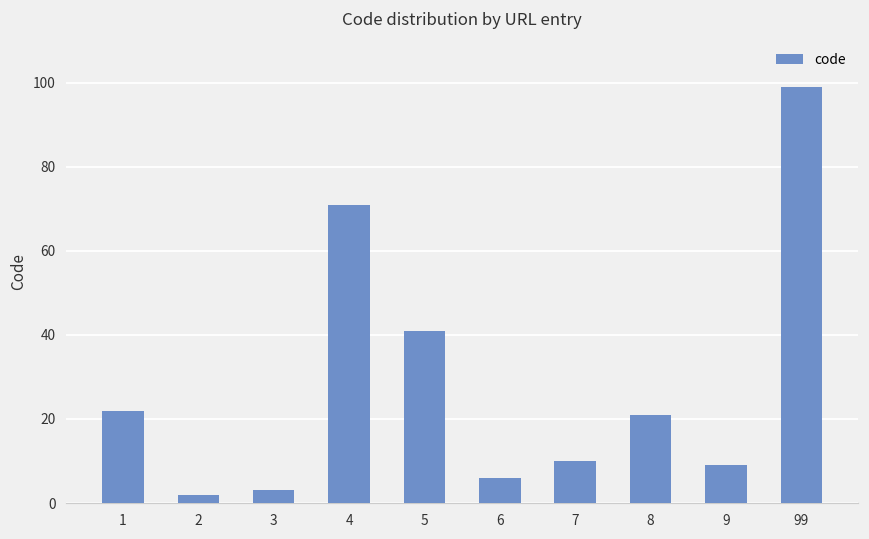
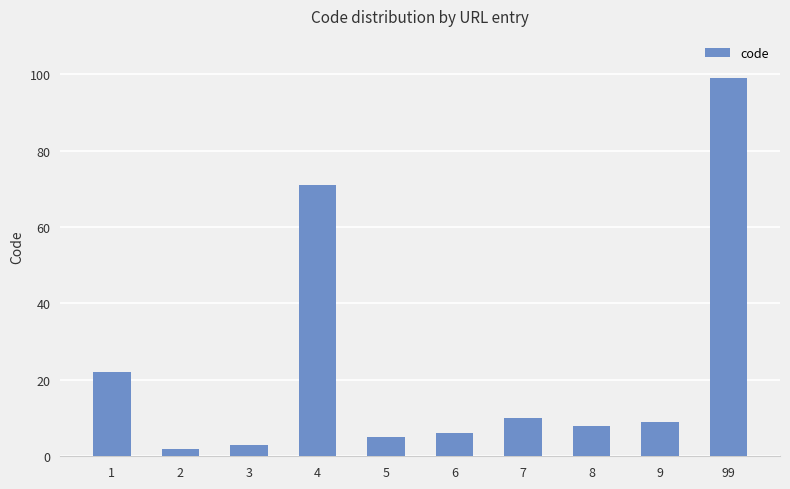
  {
    "1": 22,
    "2": 2,
    "3": 3,
    "4": 71,
-   "5": 41,
+   "5": 5,
    "6": 6,
    "7": 10,
-   "8": 21,
+   "8": 8,
    "9": 9,
    "99": 99
  }
